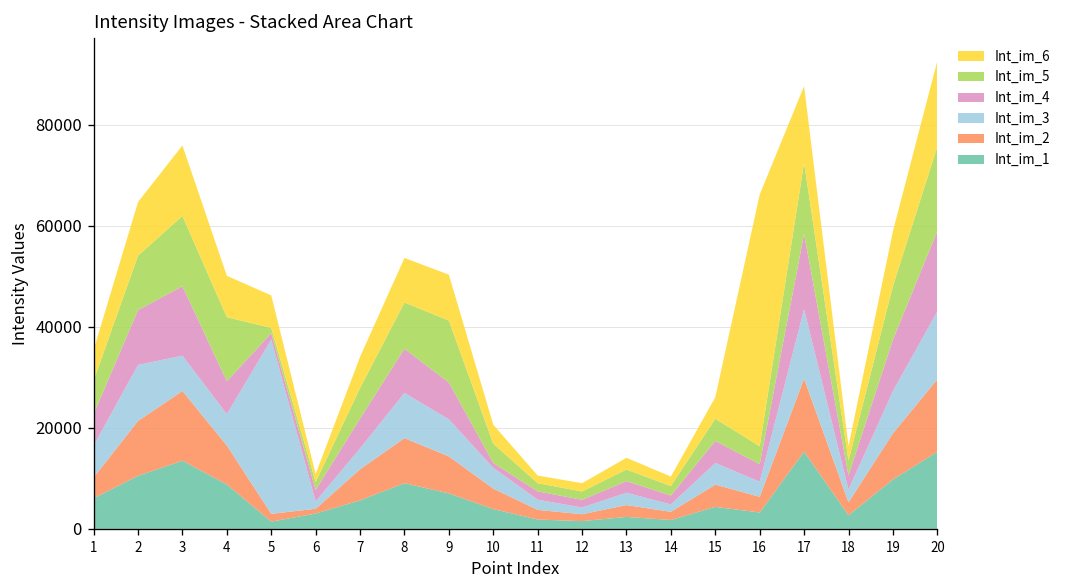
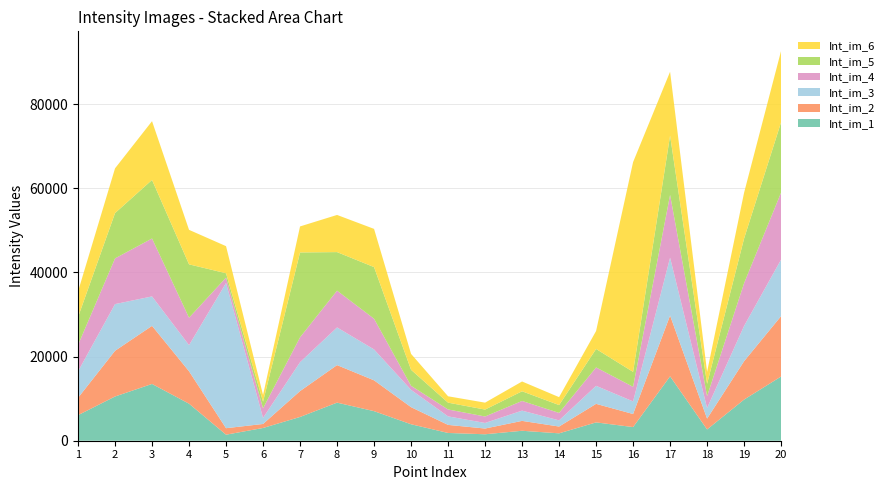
  {
    "Int_im_1": {
      "1": 6000,
      "2": 11000,
      "3": 13000,
      "4": 9000,
      "5": 1000,
      "6": 3000,
      "7": 6000,
      "8": 9000,
      "9": 7000,
      "10": 4000,
      "11": 2000,
      "12": 2000,
      "13": 2000,
      "14": 2000,
      "15": 4000,
      "16": 3000,
      "17": 15000,
      "18": 3000,
      "19": 10000,
      "20": 15000
    },
    "Int_im_2": {
      "1": 4000,
      "2": 11000,
      "3": 14000,
      "4": 8000,
      "5": 2000,
      "6": 1000,
      "7": 6000,
      "8": 9000,
      "9": 7000,
      "10": 4000,
      "11": 2000,
      "12": 1000,
      "13": 2000,
      "14": 2000,
      "15": 4000,
      "16": 3000,
      "17": 14000,
      "18": 3000,
      "19": 9000,
      "20": 14000
    },
    "Int_im_3": {
      "1": 6000,
      "2": 11000,
      "3": 7000,
      "4": 6000,
      "5": 35000,
      "6": 1000,
-     "7": 4000,
+     "7": 7000,
      "8": 9000,
      "9": 7000,
      "10": 4000,
      "11": 2000,
      "12": 1000,
      "13": 2000,
      "14": 1000,
      "15": 4000,
      "16": 3000,
      "17": 14000,
      "18": 3000,
      "19": 8000,
      "20": 13000
    },
    "Int_im_4": {
      "1": 6000,
      "2": 11000,
      "3": 14000,
      "4": 7000,
      "5": 1000,
      "6": 2000,
      "7": 6000,
      "8": 9000,
      "9": 7000,
      "10": 1000,
      "11": 2000,
      "12": 2000,
      "13": 2000,
      "14": 2000,
      "15": 4000,
      "16": 3000,
      "17": 15000,
      "18": 3000,
      "19": 10000,
      "20": 16000
    },
    "Int_im_5": {
      "1": 7000,
      "2": 11000,
      "3": 14000,
      "4": 13000,
      "5": 1000,
      "6": 2000,
-     "7": 6000,
+     "7": 20000,
      "8": 9000,
      "9": 12000,
      "10": 4000,
      "11": 2000,
      "12": 2000,
      "13": 2000,
      "14": 2000,
      "15": 4000,
      "16": 4000,
      "17": 14000,
      "18": 3000,
      "19": 11000,
      "20": 17000
    },
    "Int_im_6": {
      "1": 6000,
      "2": 11000,
      "3": 14000,
      "4": 8000,
      "5": 6000,
      "6": 2000,
      "7": 6000,
      "8": 9000,
      "9": 9000,
      "10": 4000,
      "11": 2000,
      "12": 2000,
      "13": 2000,
      "14": 2000,
      "15": 4000,
      "16": 50000,
      "17": 15000,
      "18": 3000,
      "19": 11000,
      "20": 17000
    }
  }
